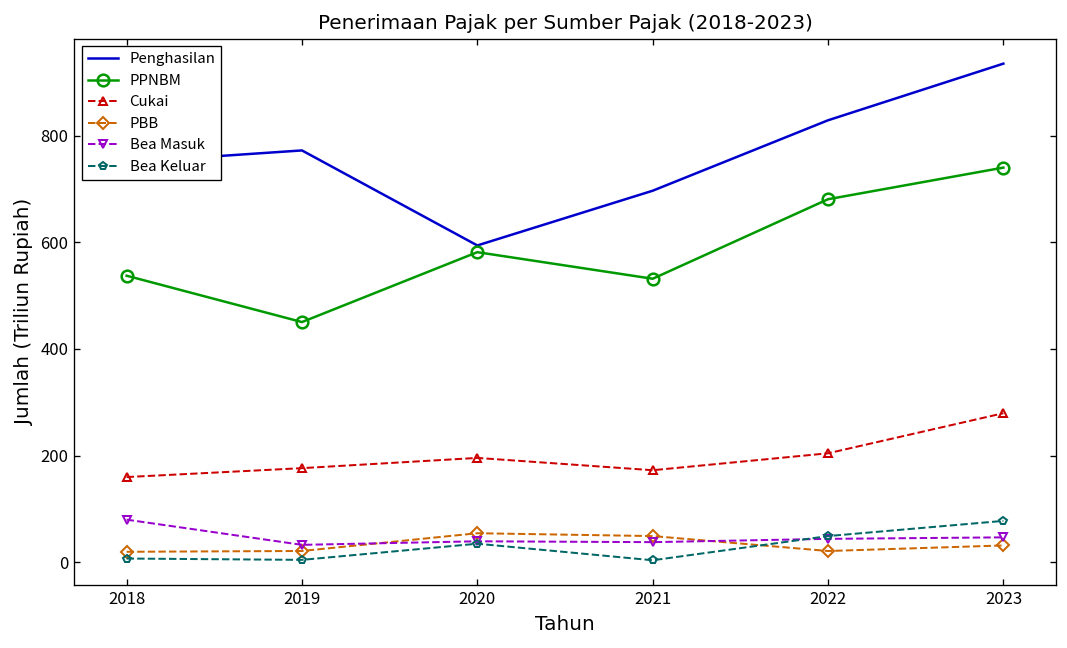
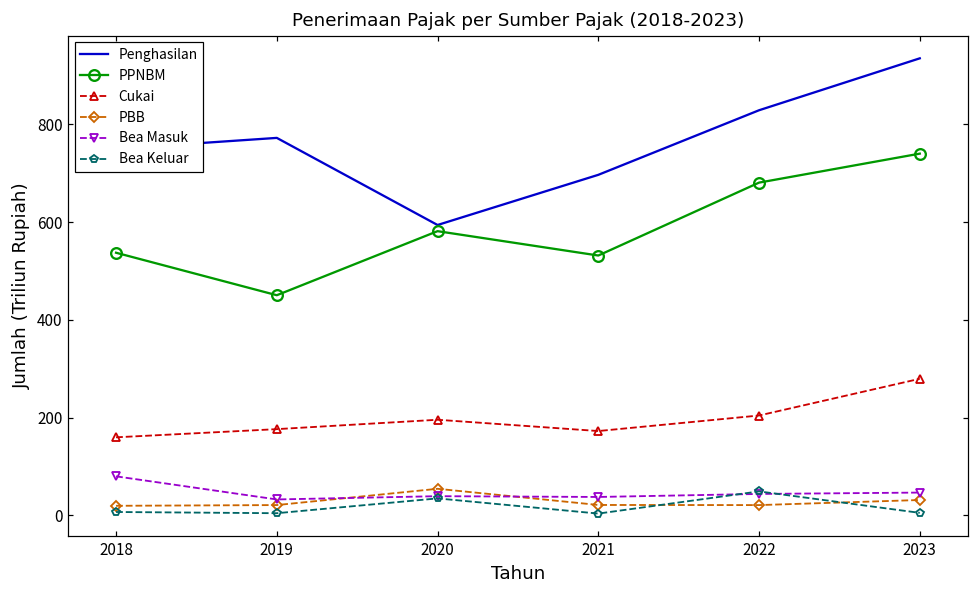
  {
    "Penghasilan": {
      "2019": 770,
      "2020": 590,
      "2021": 700,
      "2022": 830,
      "2023": 940
    },
    "PPNBM": {
      "2018": 540,
      "2019": 450,
      "2020": 580,
      "2021": 530,
      "2022": 680,
      "2023": 740
    },
    "Cukai": {
      "2018": 160,
      "2019": 180,
      "2020": 200,
      "2021": 170,
      "2022": 200,
      "2023": 280
    },
    "PBB": {
      "2018": 20,
      "2019": 20,
      "2020": 50,
-     "2021": 50,
+     "2021": 20,
      "2022": 20,
      "2023": 30
    },
    "Bea Masuk": {
      "2018": 80,
      "2019": 30,
      "2021": 40,
      "2023": 50
    },
    "Bea Keluar": {
      "2018": 10,
      "2019": 0,
      "2021": 0,
-     "2023": 80
+     "2023": 10
    }
  }
